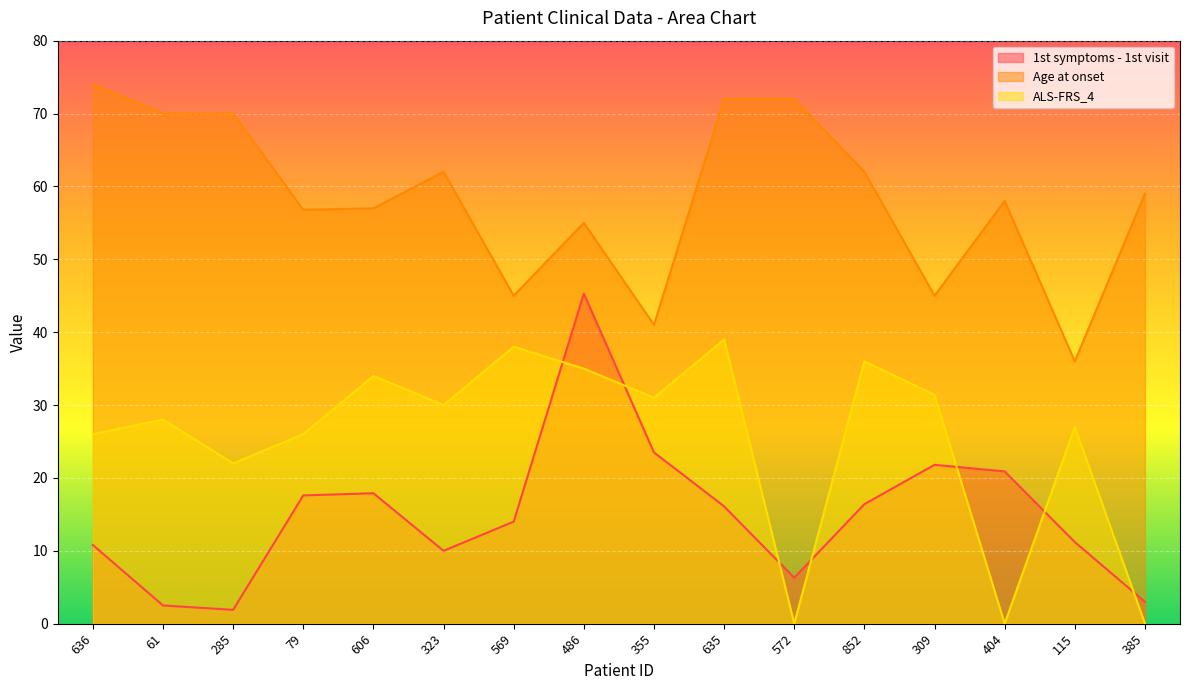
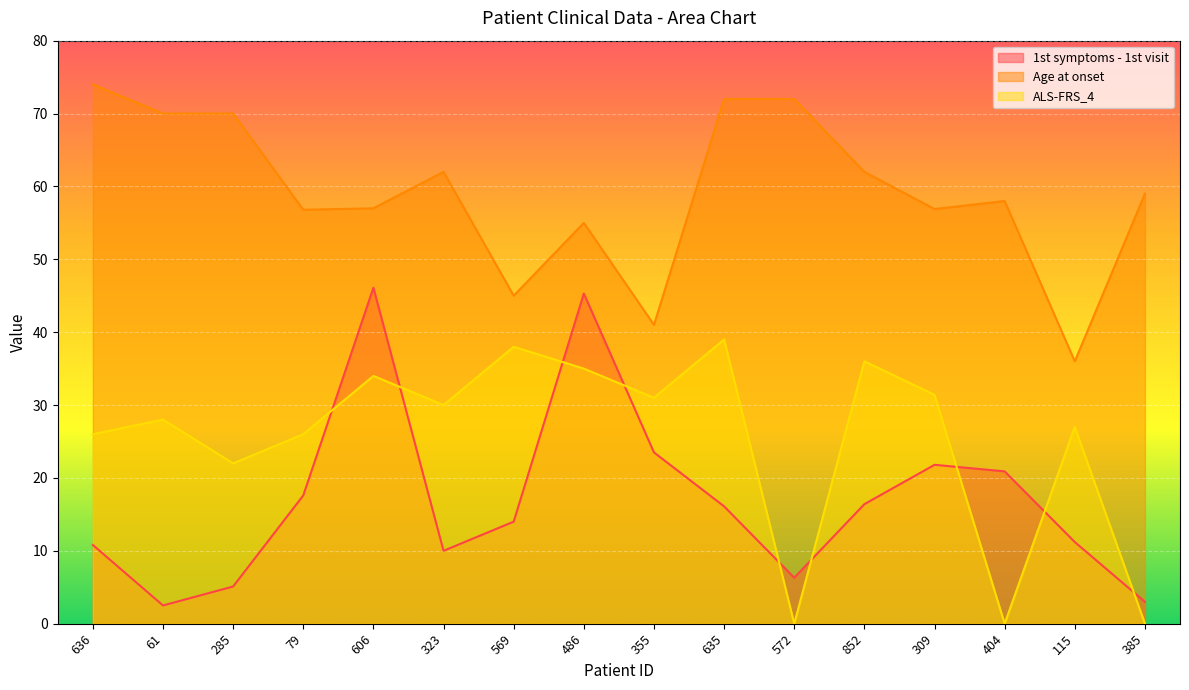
  {
    "1st symptoms - 1st visit": {
      "636": 11,
      "61": 3,
-     "285": 2,
+     "285": 5,
      "79": 18,
-     "606": 18,
+     "606": 46,
      "323": 10,
      "569": 14,
      "486": 45,
      "355": 24,
      "635": 16,
      "572": 6,
      "852": 16,
      "309": 22,
      "404": 21,
      "115": 11,
      "385": 3
    },
    "Age at onset": {
      "636": 74,
      "61": 70,
      "285": 70,
      "79": 57,
      "606": 57,
      "323": 62,
      "569": 45,
      "486": 55,
      "355": 41,
      "635": 72,
      "572": 72,
      "852": 62,
-     "309": 45,
+     "309": 57,
      "404": 58,
      "115": 36,
      "385": 59
    },
    "ALS-FRS_4": {
      "636": 26,
      "61": 28,
      "285": 22,
      "79": 26,
      "606": 34,
      "323": 30,
      "569": 38,
      "486": 35,
      "355": 31,
      "635": 39,
      "572": 0,
      "852": 36,
      "309": 31,
      "404": 0,
      "115": 27,
      "385": 0
    }
  }
